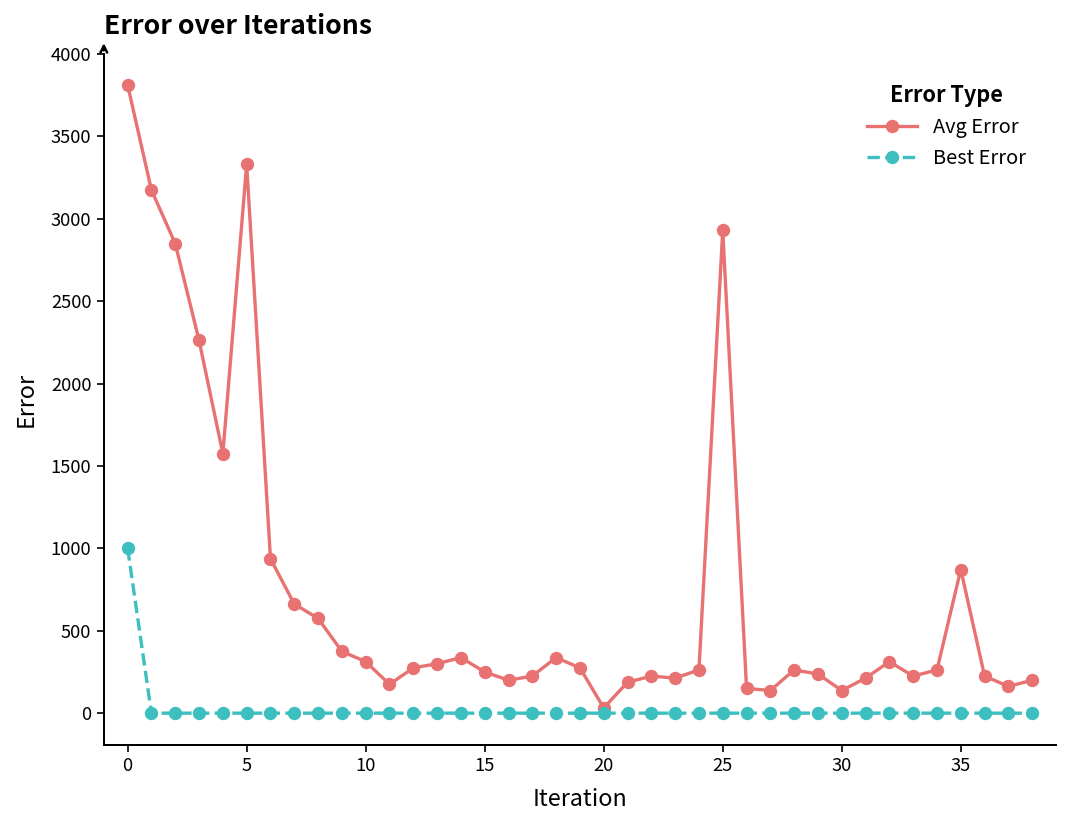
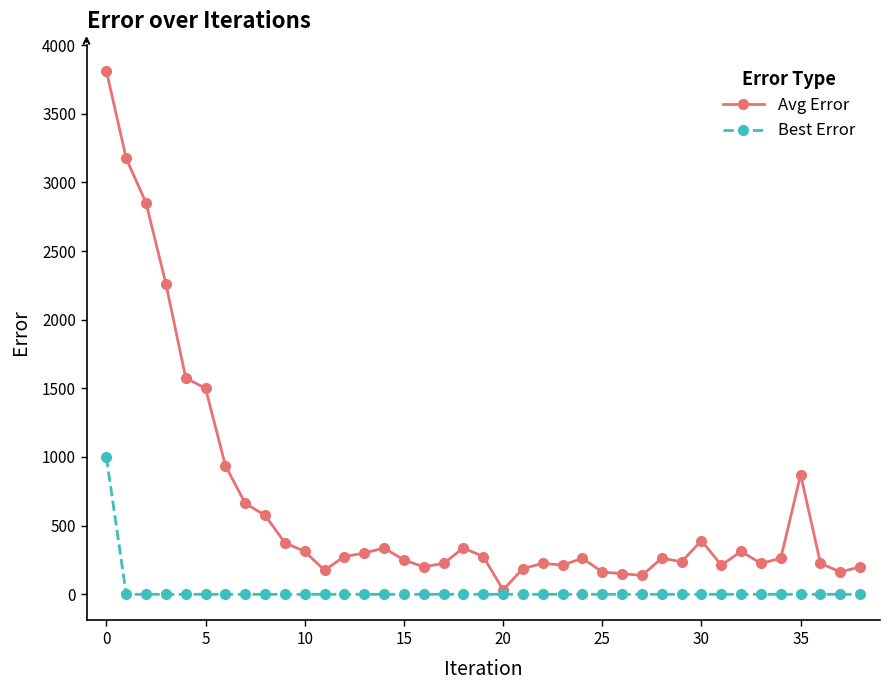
  {
    "Avg Error": {
      "0": 3810,
-     "5": 3330,
+     "5": 1500,
      "10": 310,
      "15": 250,
      "20": 30,
-     "25": 2930,
-     "30": 140,
+     "25": 160,
+     "30": 390,
      "35": 870
    },
    "Best Error": {
      "0": 1000,
      "5": 0,
      "10": 0,
      "15": 0,
      "20": 0,
      "25": 0,
      "30": 0,
      "35": 0
    }
  }
